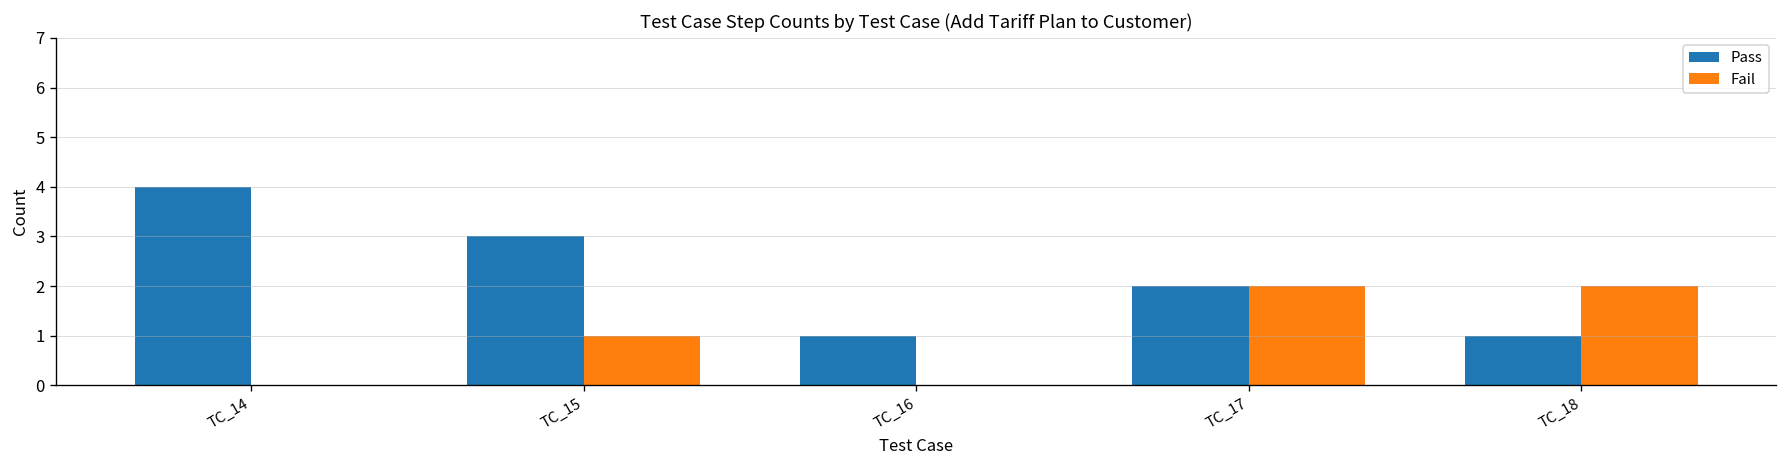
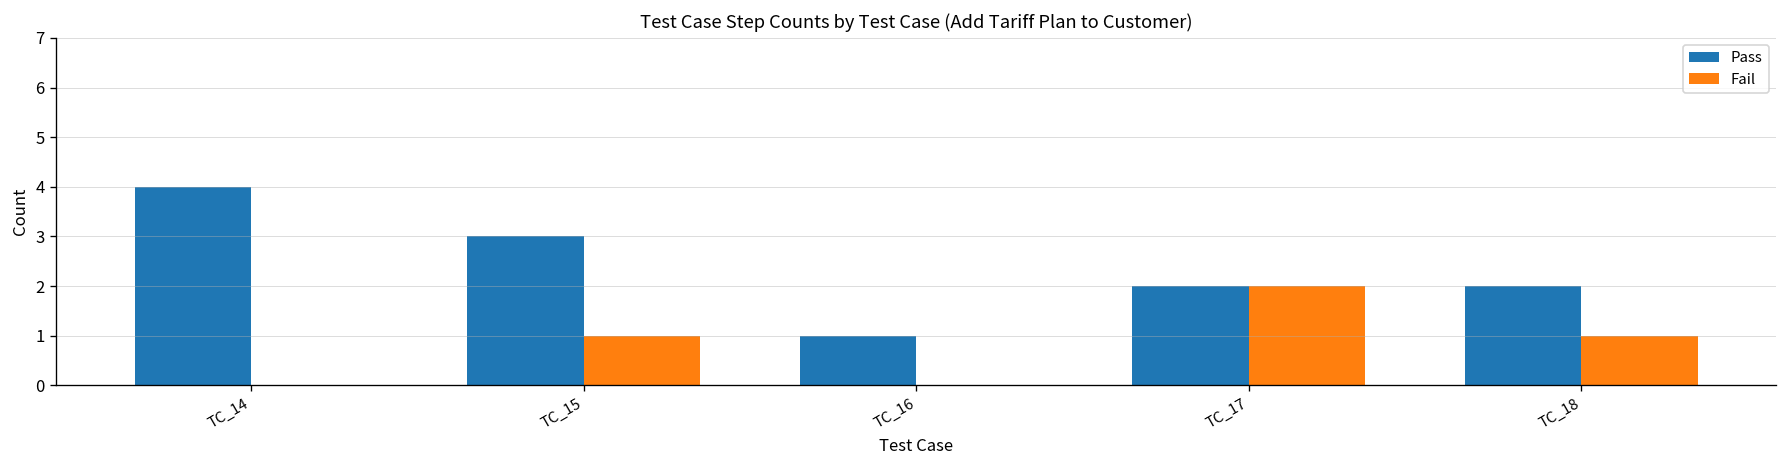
  {
    "Pass": {
      "TC_14": 4,
      "TC_15": 3,
      "TC_16": 1,
      "TC_17": 2,
-     "TC_18": 1
+     "TC_18": 2
    },
    "Fail": {
      "TC_14": 0,
      "TC_15": 1,
      "TC_16": 0,
      "TC_17": 2,
-     "TC_18": 2
+     "TC_18": 1
    }
  }
